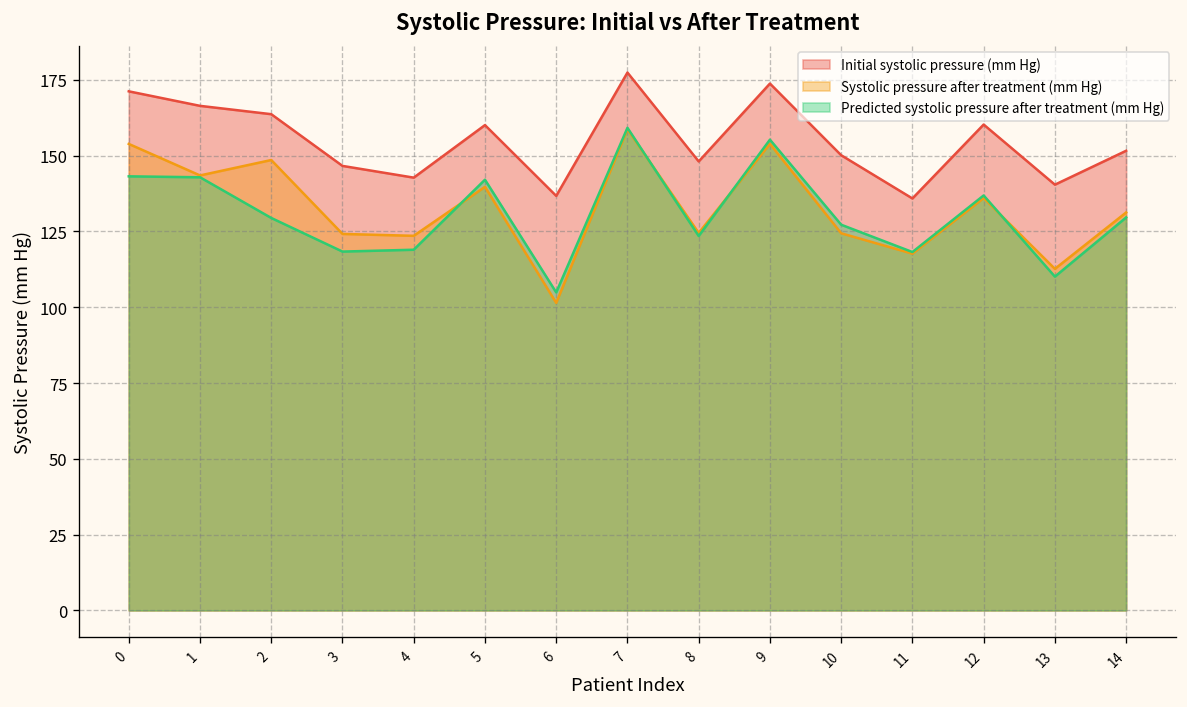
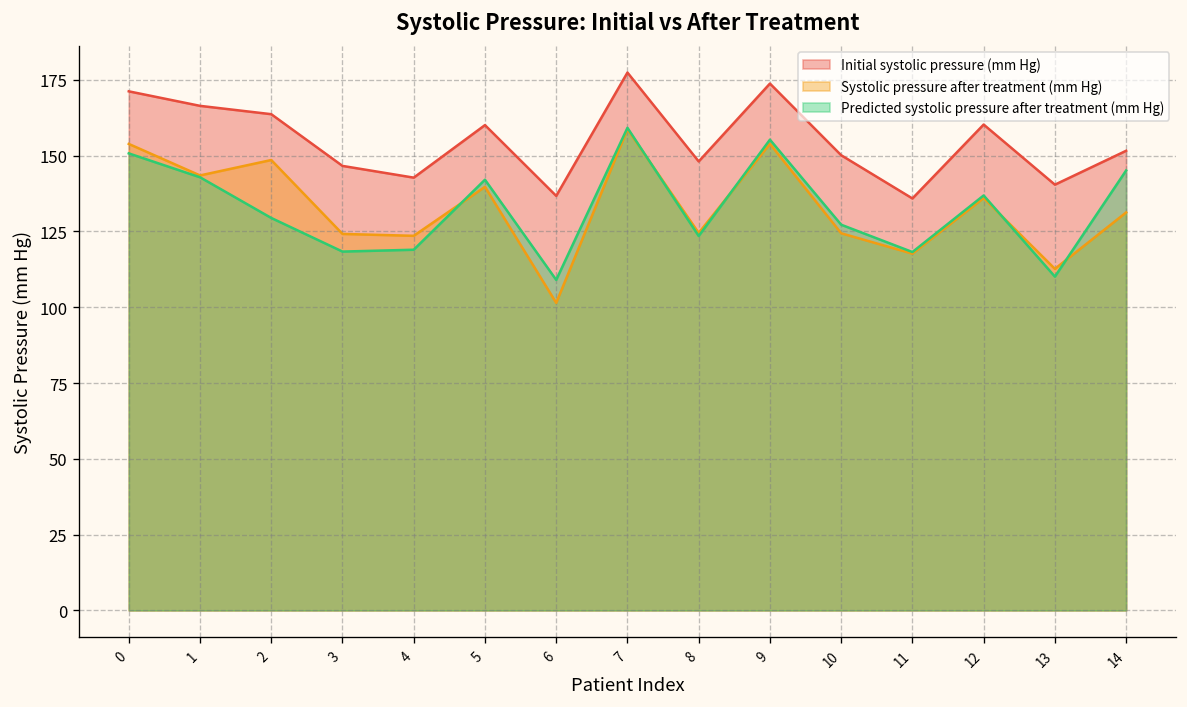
  {
    "Predicted systolic pressure after treatment (mm Hg)": {
-     "0": 143,
+     "0": 151,
      "2": 129,
      "3": 118,
      "4": 119,
      "5": 142,
-     "6": 105,
+     "6": 109,
      "9": 155,
      "10": 127,
      "13": 110,
-     "14": 130
+     "14": 145
    }
  }
